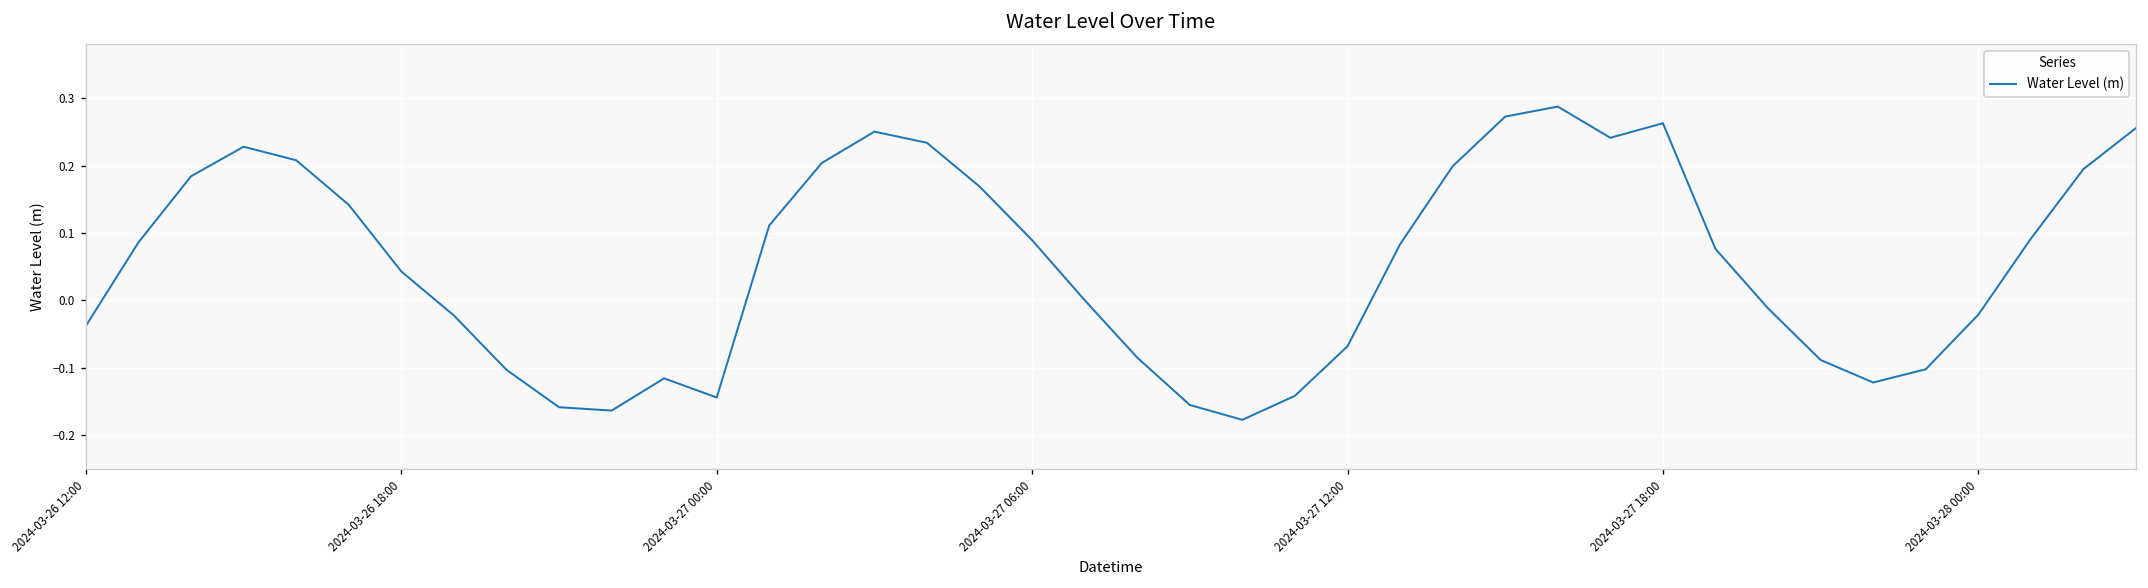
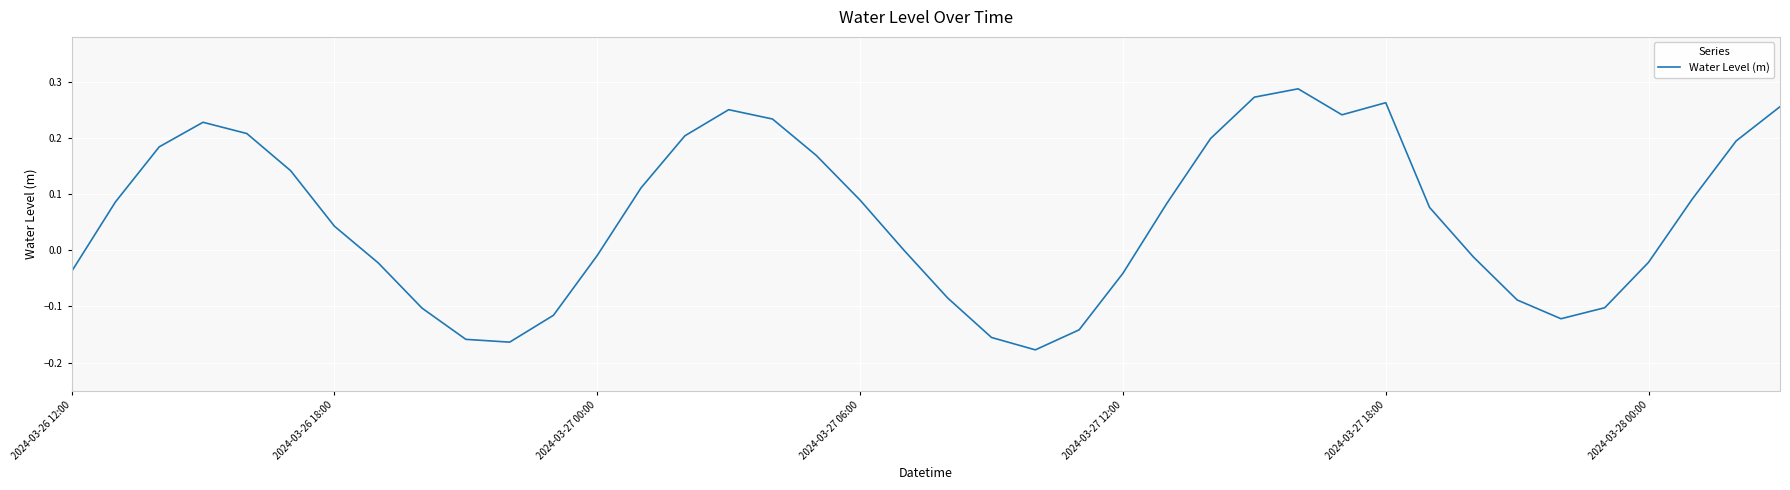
  {
    "2024-03-26 12:00": -0.04,
    "2024-03-26 18:00": 0.04,
-   "2024-03-27 00:00": -0.14,
+   "2024-03-27 00:00": -0.01,
    "2024-03-27 06:00": 0.09,
-   "2024-03-27 12:00": -0.07,
+   "2024-03-27 12:00": -0.04,
    "2024-03-27 18:00": 0.26,
    "2024-03-28 00:00": -0.02
  }
